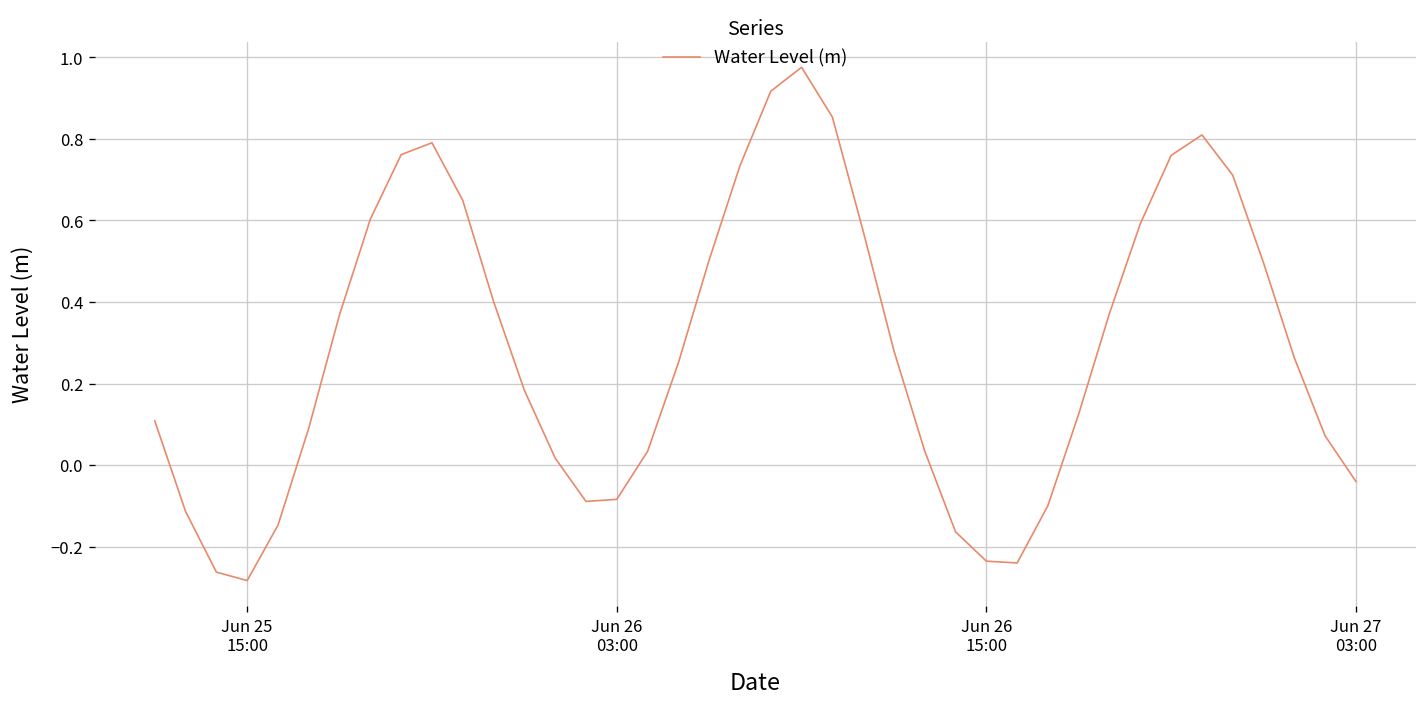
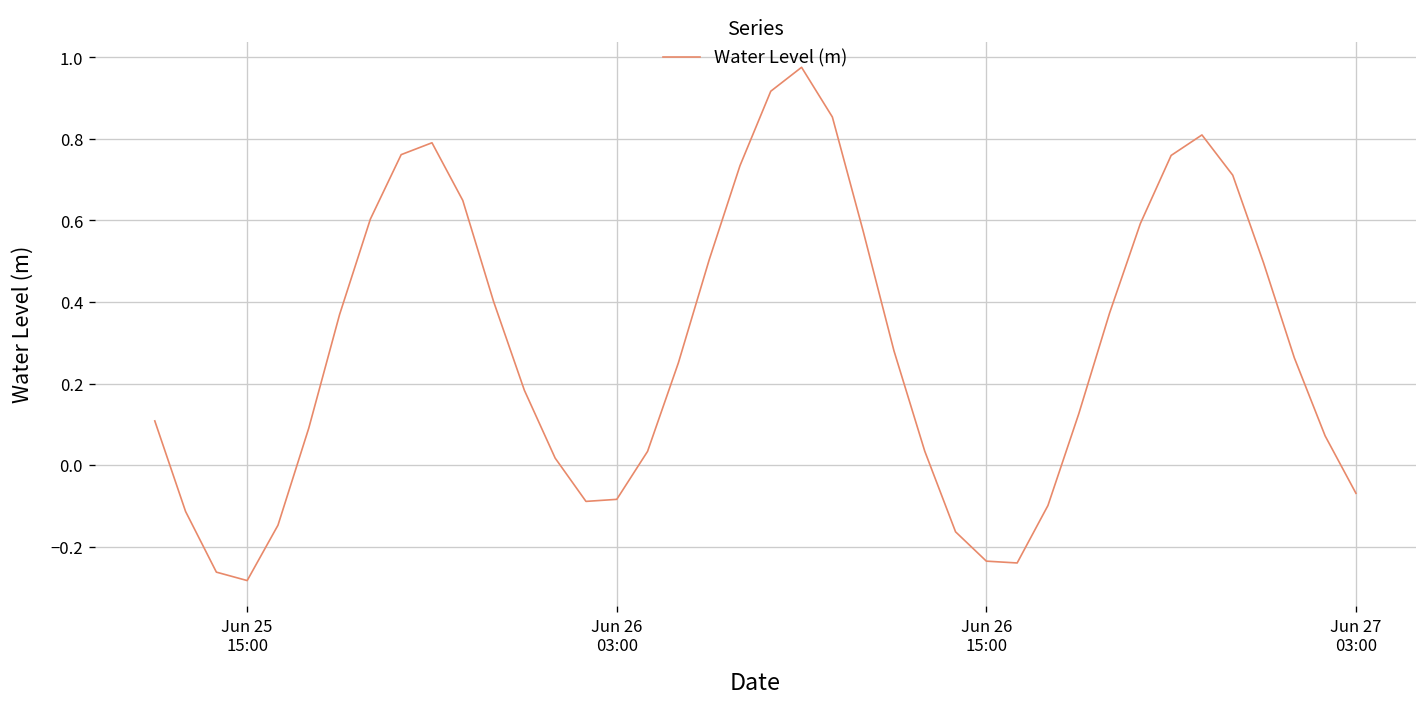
  {
    "Jun 25 15:00": -0.28,
    "Jun 26 03:00": -0.08,
    "Jun 26 15:00": -0.24,
-   "Jun 27 03:00": -0.04
+   "Jun 27 03:00": -0.07
  }
